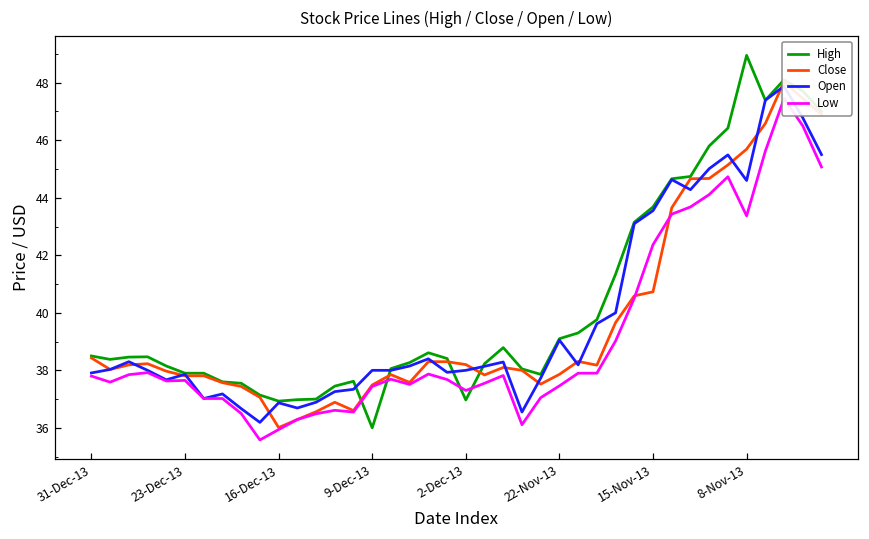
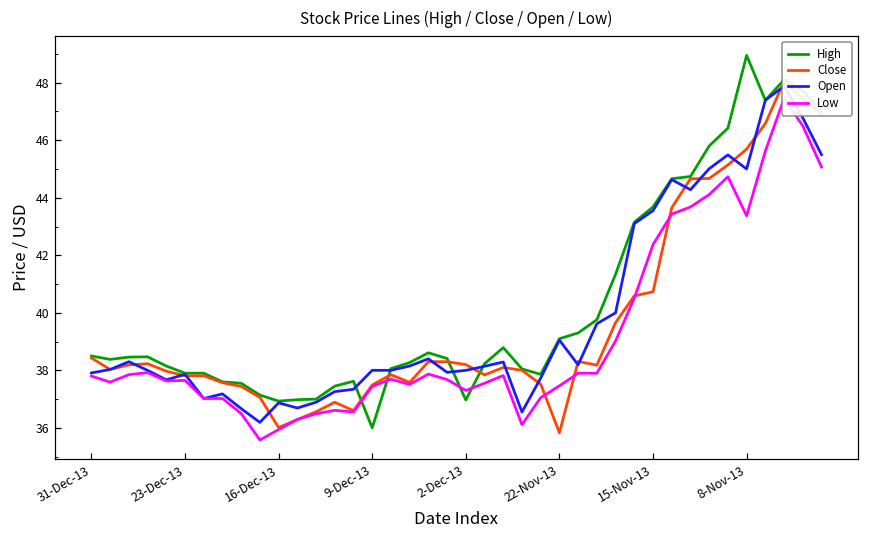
  {
    "High": {
      "9-Dec-13": 36.0,
      "2-Dec-13": 37.0,
      "15-Nov-13": 43.7,
      "8-Nov-13": 49.0
    },
    "Close": {
      "2-Dec-13": 38.2,
-     "22-Nov-13": 37.9,
+     "22-Nov-13": 35.8,
      "15-Nov-13": 40.7,
      "8-Nov-13": 45.7
    },
    "Open": {
      "31-Dec-13": 37.9,
      "9-Dec-13": 38.0,
      "2-Dec-13": 38.0,
      "15-Nov-13": 43.6,
-     "8-Nov-13": 44.6
+     "8-Nov-13": 45.0
    },
    "Low": {
      "31-Dec-13": 37.8,
      "23-Dec-13": 37.7,
      "2-Dec-13": 37.3,
      "22-Nov-13": 37.5,
      "15-Nov-13": 42.4,
      "8-Nov-13": 43.4
    }
  }
